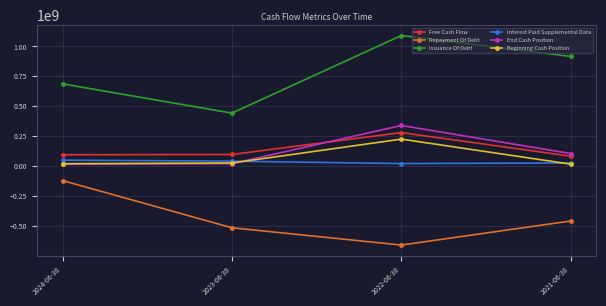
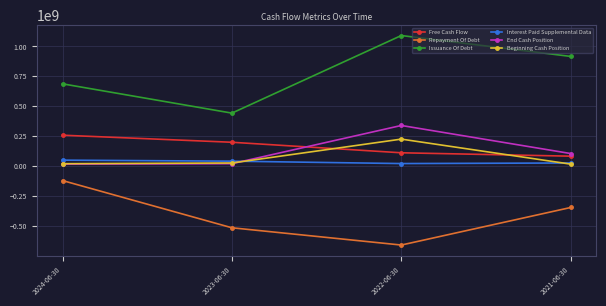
  {
    "Free Cash Flow": {
-     "2024-06-30": 100000000,
-     "2023-06-30": 100000000,
-     "2022-06-30": 280000000,
+     "2024-06-30": 260000000,
+     "2023-06-30": 200000000,
+     "2022-06-30": 110000000,
      "2021-06-30": 80000000
    },
    "Repayment Of Debt": {
      "2024-06-30": -120000000,
      "2023-06-30": -510000000,
      "2022-06-30": -660000000,
-     "2021-06-30": -460000000
+     "2021-06-30": -350000000
    },
    "Issuance Of Debt": {
      "2024-06-30": 690000000,
      "2023-06-30": 440000000,
      "2022-06-30": 1090000000,
      "2021-06-30": 920000000
    },
    "Interest Paid Supplemental Data": {
      "2024-06-30": 50000000,
      "2022-06-30": 20000000
    },
    "End Cash Position": {
      "2022-06-30": 340000000,
      "2021-06-30": 110000000
    },
    "Beginning Cash Position": {
      "2022-06-30": 230000000
    }
  }
